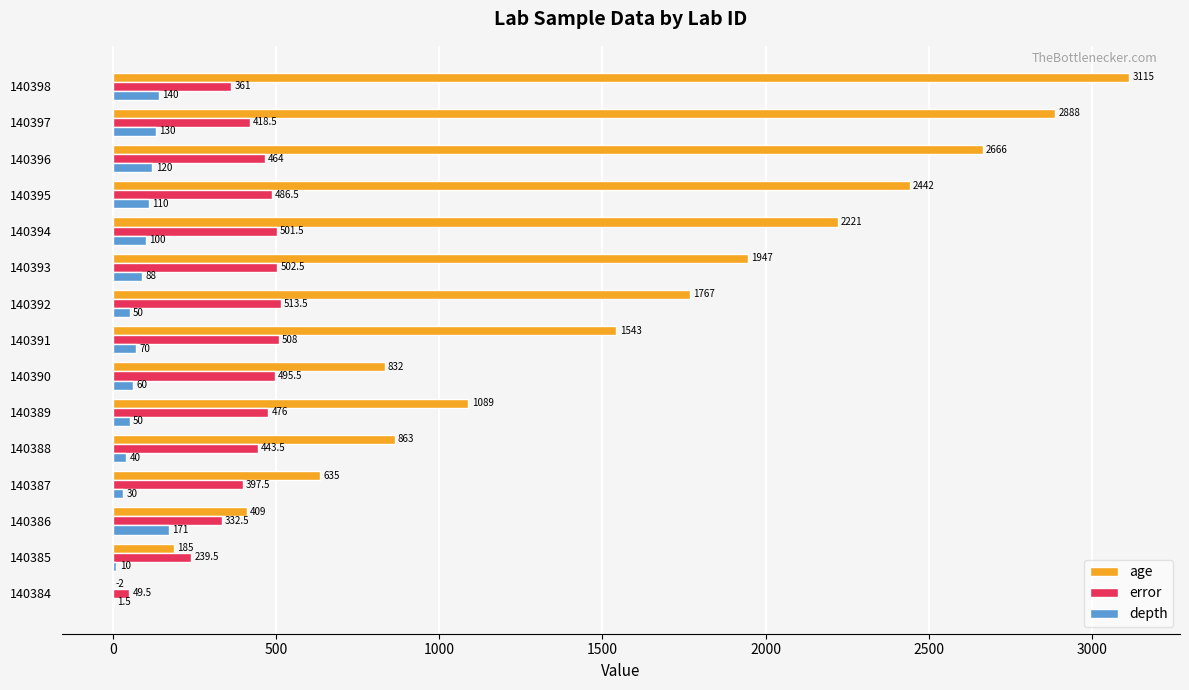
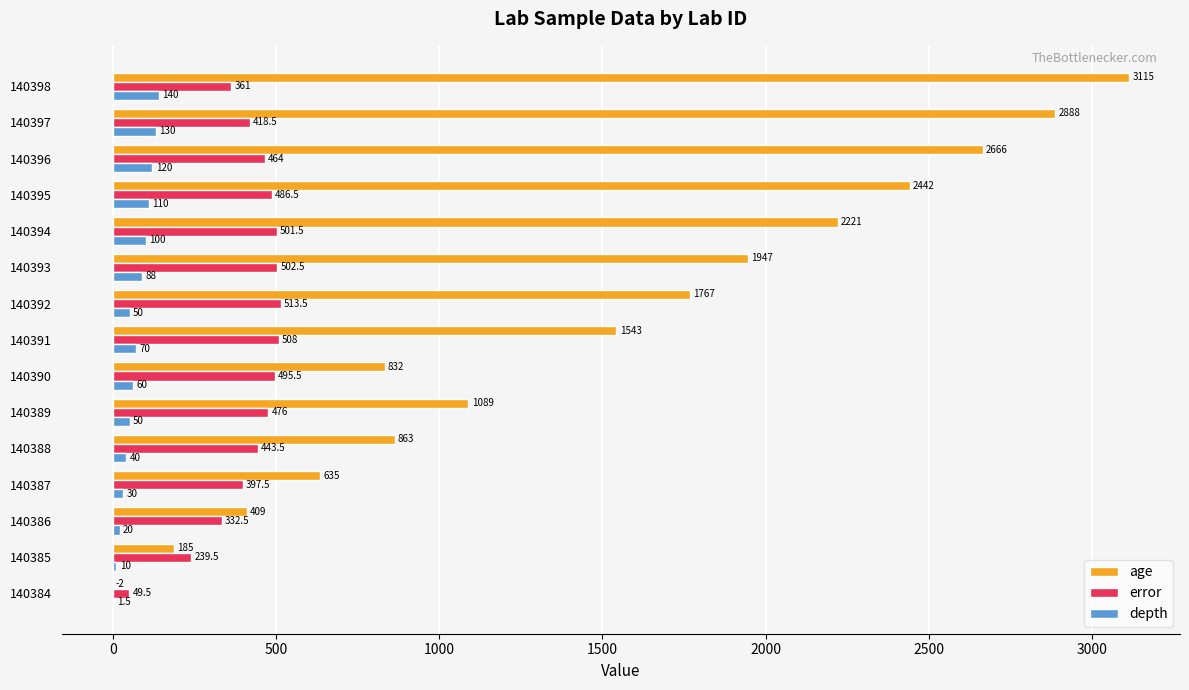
  {
    "age": {
      "140398": 3115,
      "140397": 2888,
      "140396": 2666,
      "140395": 2442,
      "140394": 2221,
      "140393": 1947,
      "140392": 1767,
      "140391": 1543,
      "140390": 832,
      "140389": 1089,
      "140388": 863,
      "140387": 635,
      "140386": 409,
      "140385": 185,
      "140384": -2
    },
    "error": {
      "140398": 361,
      "140397": 418.5,
      "140396": 464,
      "140395": 486.5,
      "140394": 501.5,
      "140393": 502.5,
      "140392": 513.5,
      "140391": 508,
      "140390": 495.5,
      "140389": 476,
      "140388": 443.5,
      "140387": 397.5,
      "140386": 332.5,
      "140385": 239.5,
      "140384": 49.5
    },
    "depth": {
      "140398": 140,
      "140397": 130,
      "140396": 120,
      "140395": 110,
      "140394": 100,
      "140393": 88,
      "140392": 50,
      "140391": 70,
      "140390": 60,
      "140389": 50,
      "140388": 40,
      "140387": 30,
-     "140386": 171,
+     "140386": 20,
      "140385": 10,
      "140384": 1.5
    }
  }
